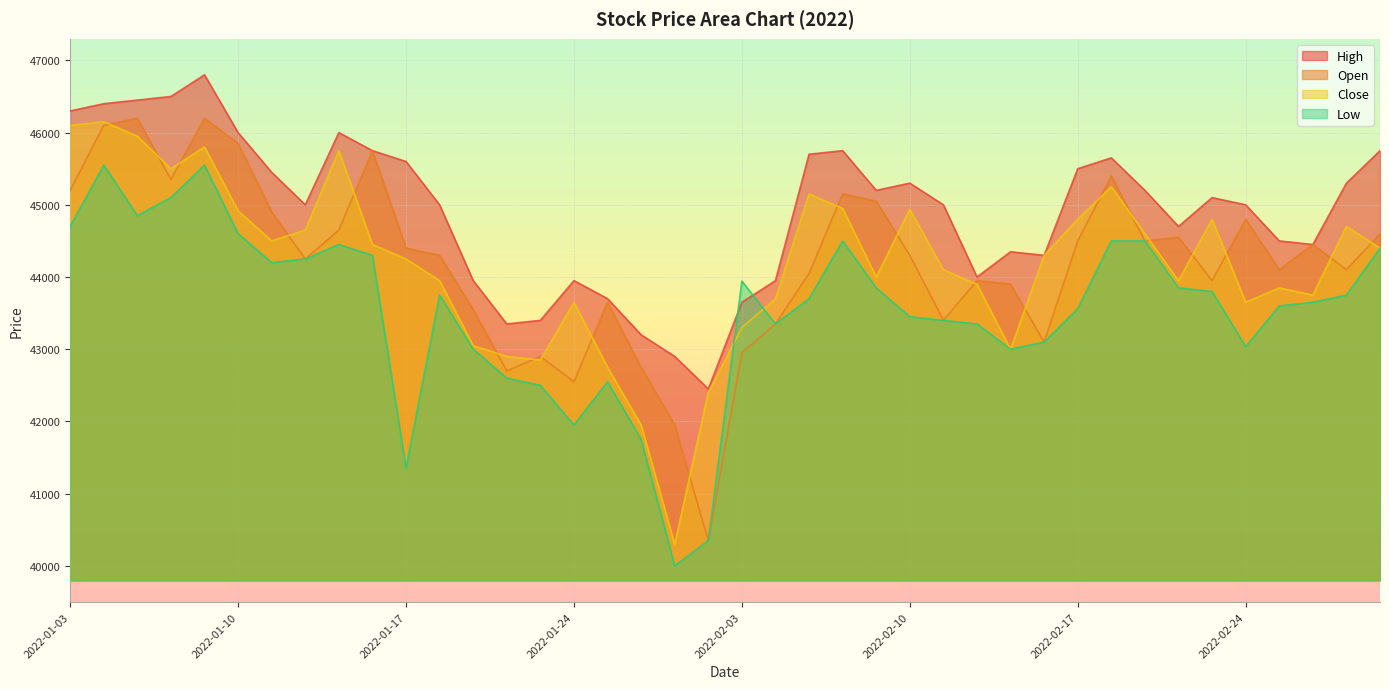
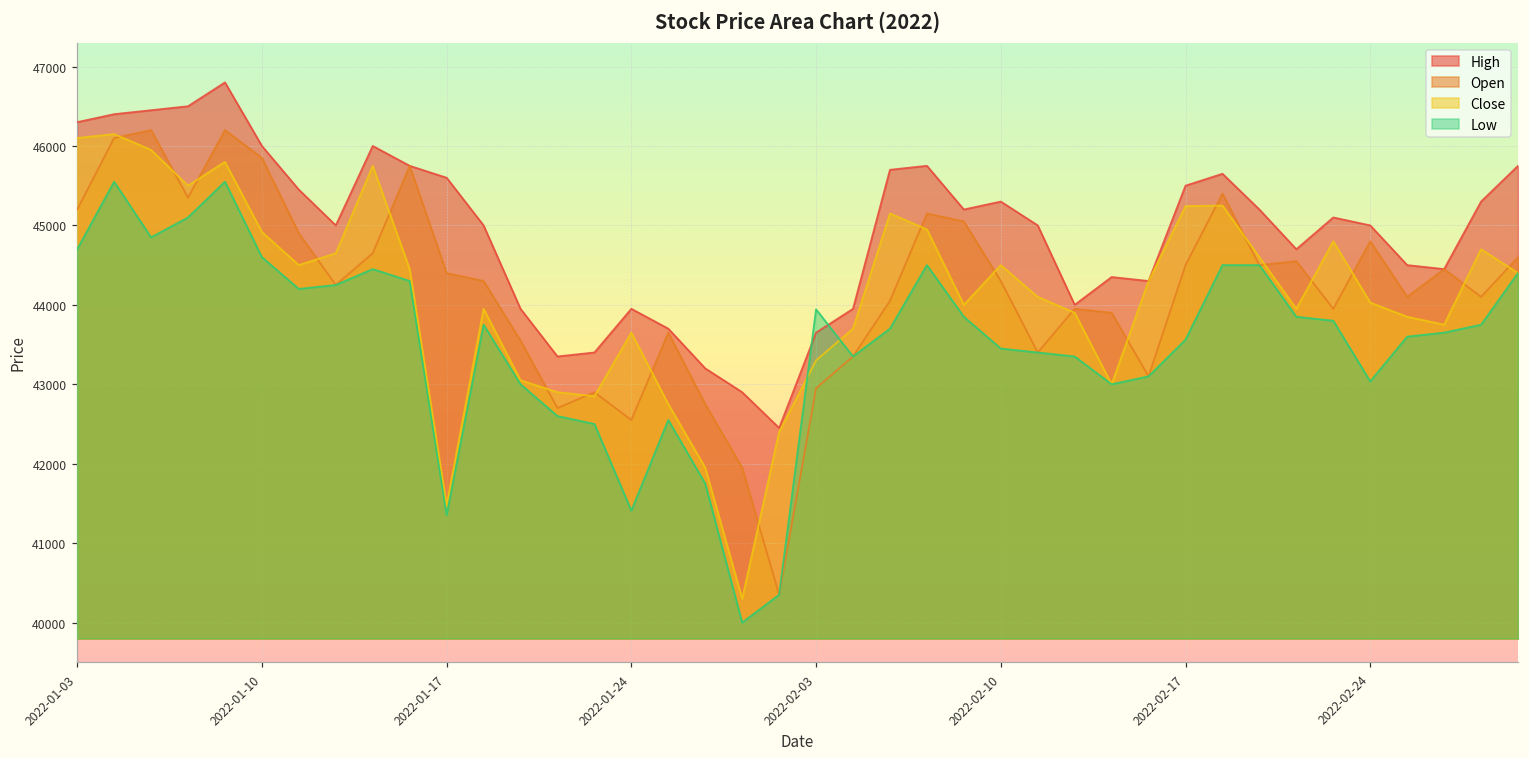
  {
    "Close": {
      "2022-01-03": 46100,
      "2022-01-10": 44900,
-     "2022-01-17": 44300,
+     "2022-01-17": 41500,
      "2022-01-24": 43700,
      "2022-02-03": 43300,
-     "2022-02-10": 44900,
-     "2022-02-17": 44800,
-     "2022-02-24": 43700
+     "2022-02-10": 44500,
+     "2022-02-17": 45200,
+     "2022-02-24": 44000
    },
    "Low": {
      "2022-01-03": 44700,
      "2022-01-10": 44600,
      "2022-01-17": 41400,
-     "2022-01-24": 42000,
+     "2022-01-24": 41400,
      "2022-02-03": 43900,
      "2022-02-10": 43500,
      "2022-02-17": 43600,
      "2022-02-24": 43000
    }
  }
